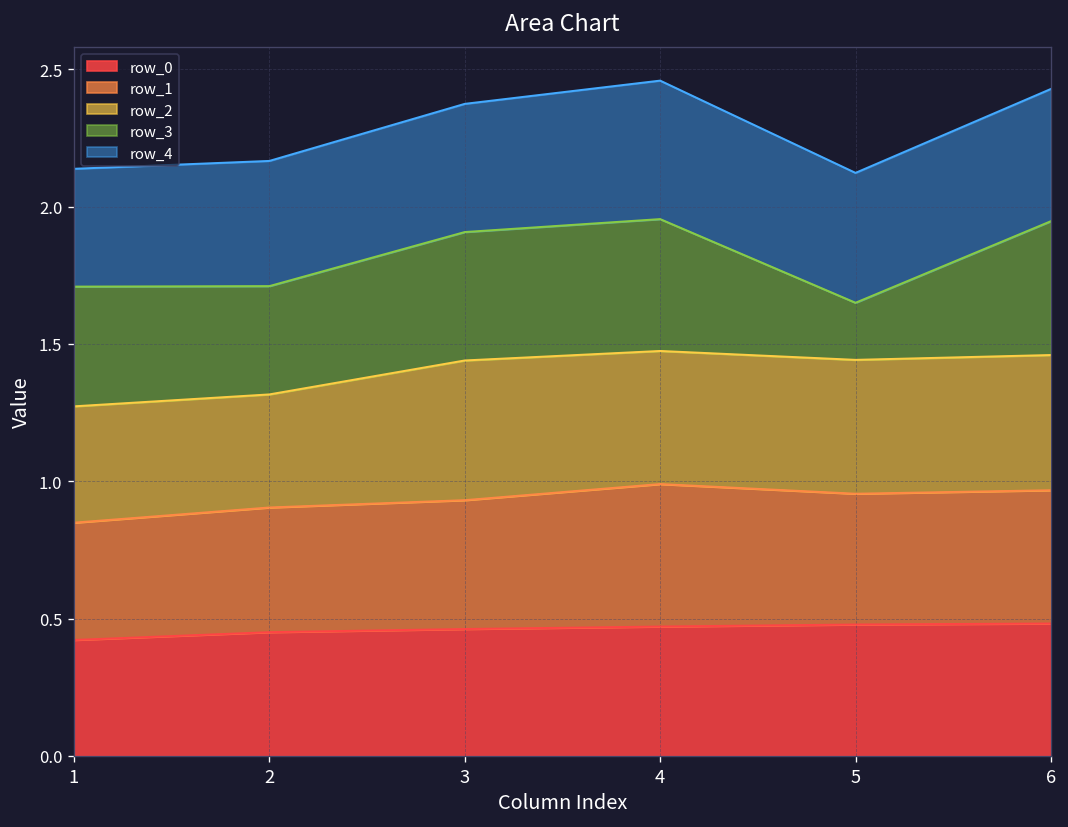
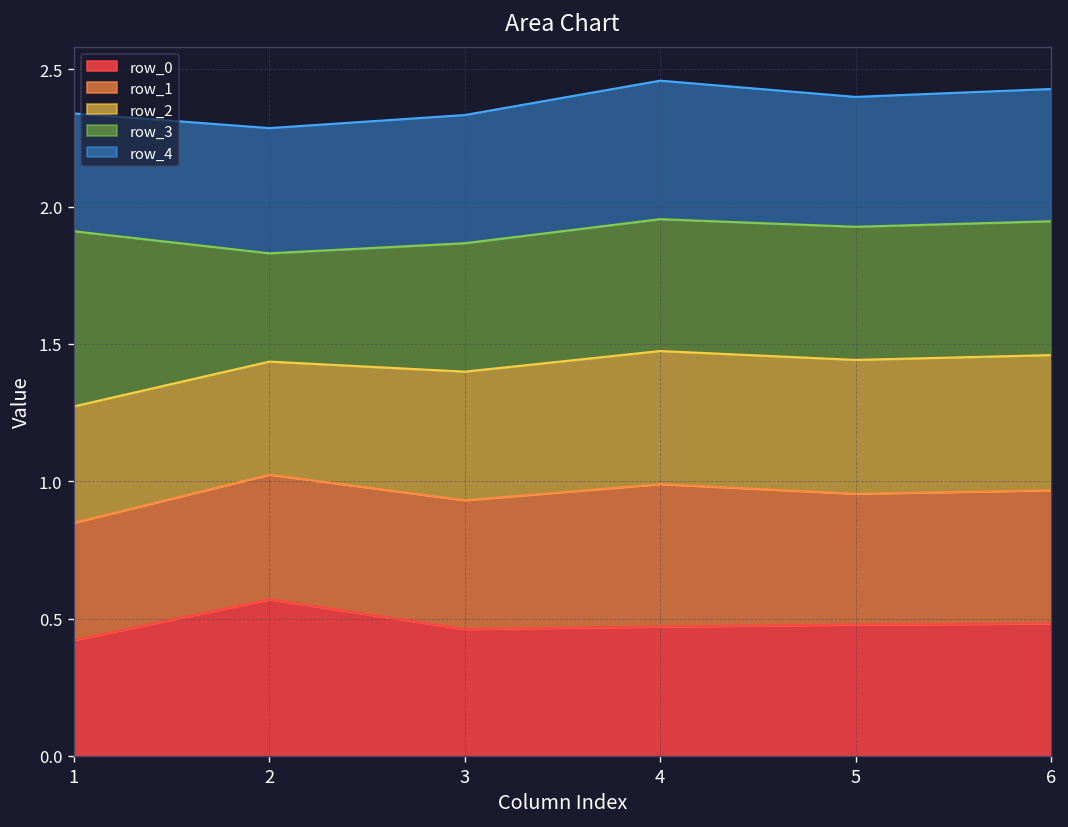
  {
    "row_0": {
      "1": 0.42,
-     "2": 0.45,
+     "2": 0.57,
      "3": 0.46,
      "4": 0.47,
      "5": 0.48,
      "6": 0.48
    },
    "row_1": {
      "1": 0.43,
      "2": 0.45,
      "3": 0.47,
      "4": 0.52,
      "5": 0.48,
      "6": 0.49
    },
    "row_2": {
      "1": 0.42,
      "2": 0.41,
-     "3": 0.51,
+     "3": 0.47,
      "4": 0.48,
      "5": 0.49,
      "6": 0.49
    },
    "row_3": {
-     "1": 0.44,
+     "1": 0.64,
      "2": 0.39,
      "3": 0.47,
      "4": 0.48,
-     "5": 0.21,
+     "5": 0.48,
      "6": 0.49
    },
    "row_4": {
      "1": 0.43,
      "2": 0.46,
      "3": 0.47,
      "4": 0.50,
      "5": 0.47,
      "6": 0.48
    }
  }
